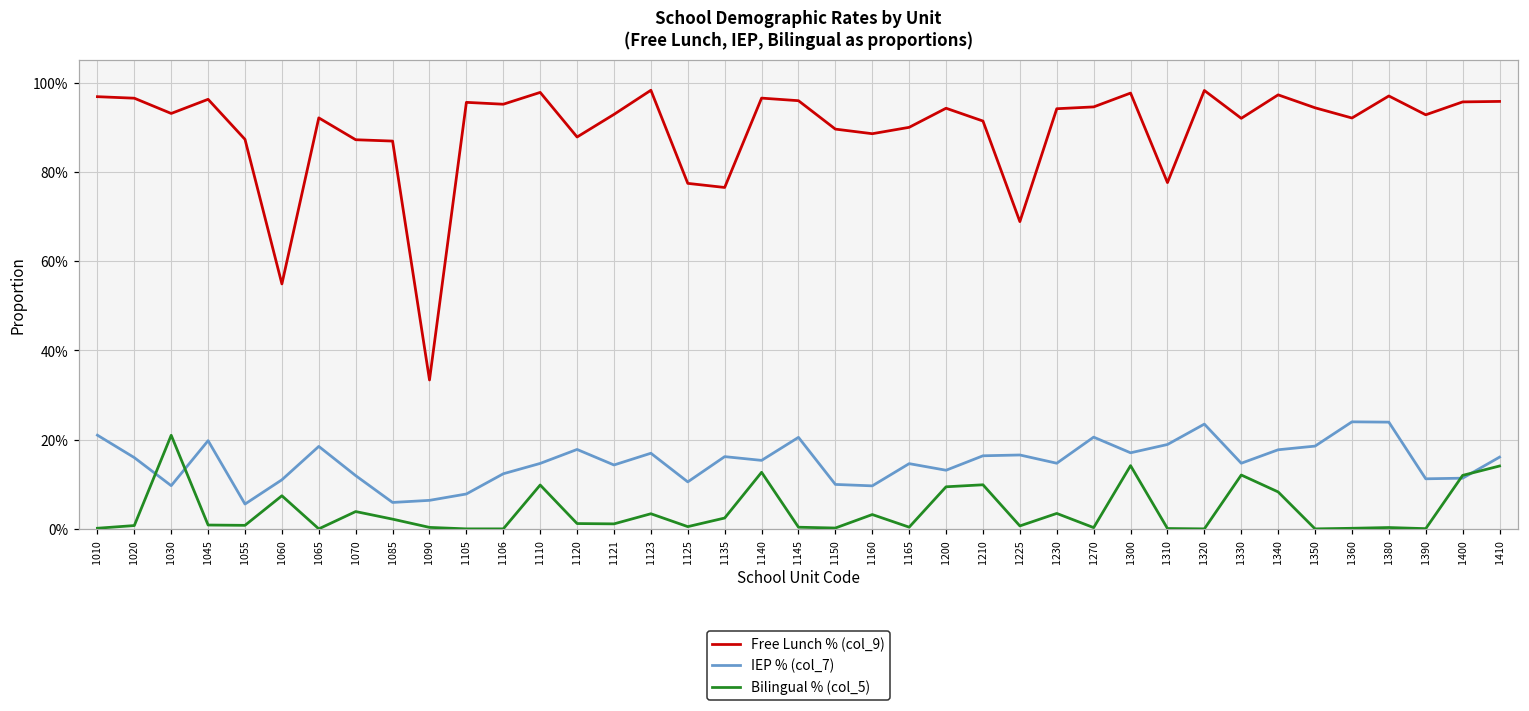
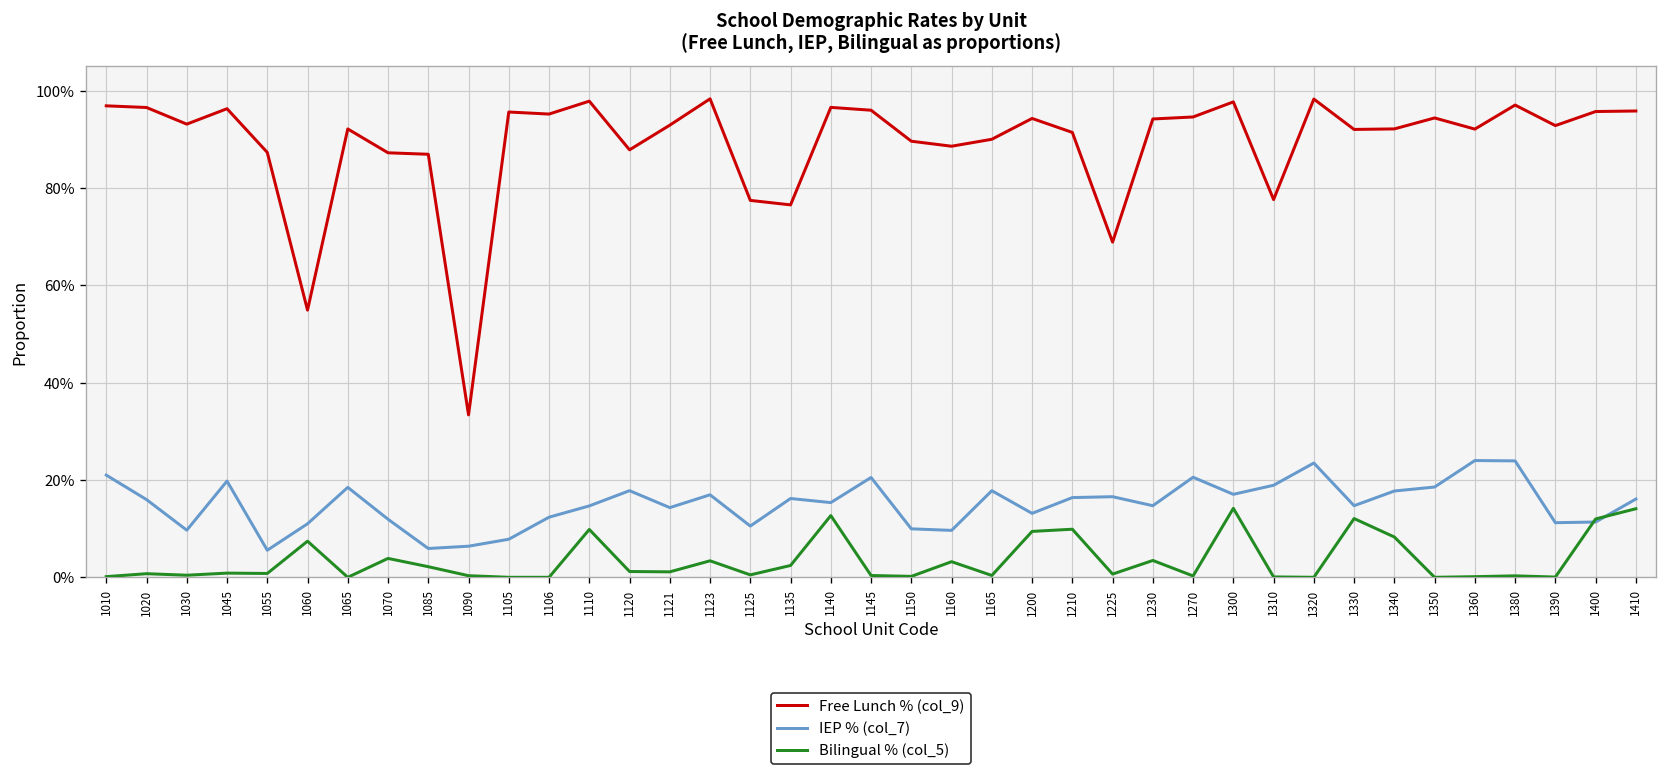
  {
    "Free Lunch % (col_9)": {
      "1010": "97%",
      "1020": "97%",
      "1030": "93%",
      "1045": "96%",
      "1055": "87%",
      "1060": "55%",
      "1065": "92%",
      "1070": "87%",
      "1085": "87%",
      "1090": "33%",
      "1105": "96%",
      "1106": "95%",
      "1110": "98%",
      "1120": "88%",
      "1121": "93%",
      "1123": "98%",
      "1125": "77%",
      "1135": "77%",
      "1140": "97%",
      "1145": "96%",
      "1150": "90%",
      "1160": "89%",
      "1165": "90%",
      "1200": "94%",
      "1210": "91%",
      "1225": "69%",
      "1230": "94%",
      "1270": "95%",
      "1300": "98%",
      "1310": "78%",
      "1320": "98%",
      "1330": "92%",
-     "1340": "97%",
+     "1340": "92%",
      "1350": "94%",
      "1360": "92%",
      "1380": "97%",
      "1390": "93%",
      "1400": "96%",
      "1410": "96%"
    },
    "IEP % (col_7)": {
      "1010": "21%",
      "1020": "16%",
      "1030": "10%",
      "1045": "20%",
      "1055": "6%",
      "1060": "11%",
      "1065": "18%",
      "1070": "12%",
      "1085": "6%",
      "1090": "6%",
      "1105": "8%",
      "1106": "12%",
      "1110": "15%",
      "1120": "18%",
      "1121": "14%",
      "1123": "17%",
      "1125": "11%",
      "1135": "16%",
      "1140": "15%",
      "1145": "21%",
      "1150": "10%",
      "1160": "10%",
-     "1165": "15%",
+     "1165": "18%",
      "1200": "13%",
      "1210": "16%",
      "1225": "17%",
      "1230": "15%",
      "1270": "21%",
      "1300": "17%",
      "1310": "19%",
      "1320": "23%",
      "1330": "15%",
      "1340": "18%",
      "1350": "19%",
      "1360": "24%",
      "1380": "24%",
      "1390": "11%",
      "1400": "11%",
      "1410": "16%"
    },
    "Bilingual % (col_5)": {
      "1010": "0%",
      "1020": "1%",
-     "1030": "21%",
+     "1030": "0%",
      "1045": "1%",
      "1055": "1%",
      "1060": "7%",
      "1065": "0%",
      "1070": "4%",
      "1085": "2%",
      "1090": "0%",
      "1105": "0%",
      "1106": "0%",
      "1110": "10%",
      "1120": "1%",
      "1121": "1%",
      "1123": "3%",
      "1125": "1%",
      "1135": "2%",
      "1140": "13%",
      "1145": "0%",
      "1150": "0%",
      "1160": "3%",
      "1165": "0%",
      "1200": "9%",
      "1210": "10%",
      "1225": "1%",
      "1230": "3%",
      "1270": "0%",
      "1300": "14%",
      "1310": "0%",
      "1320": "0%",
      "1330": "12%",
      "1340": "8%",
      "1350": "0%",
      "1360": "0%",
      "1380": "0%",
      "1390": "0%",
      "1400": "12%",
      "1410": "14%"
    }
  }
